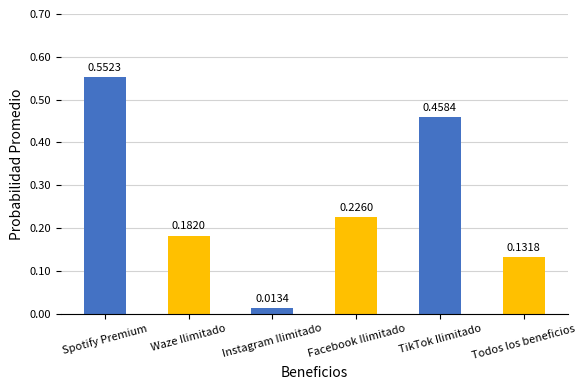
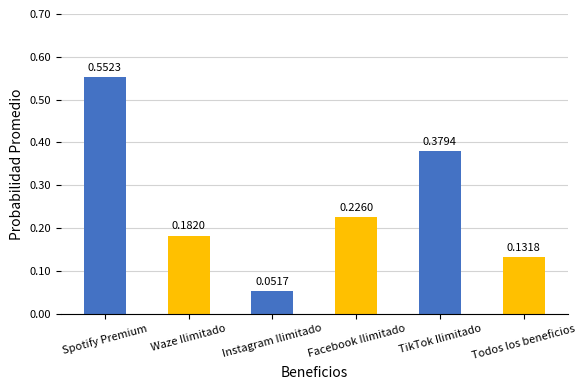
  {
    "Spotify Premium": 0.5523,
    "Waze Ilimitado": 0.1820,
-   "Instagram Ilimitado": 0.0134,
+   "Instagram Ilimitado": 0.0517,
    "Facebook Ilimitado": 0.2260,
-   "TikTok Ilimitado": 0.4584,
+   "TikTok Ilimitado": 0.3794,
    "Todos los beneficios": 0.1318
  }
